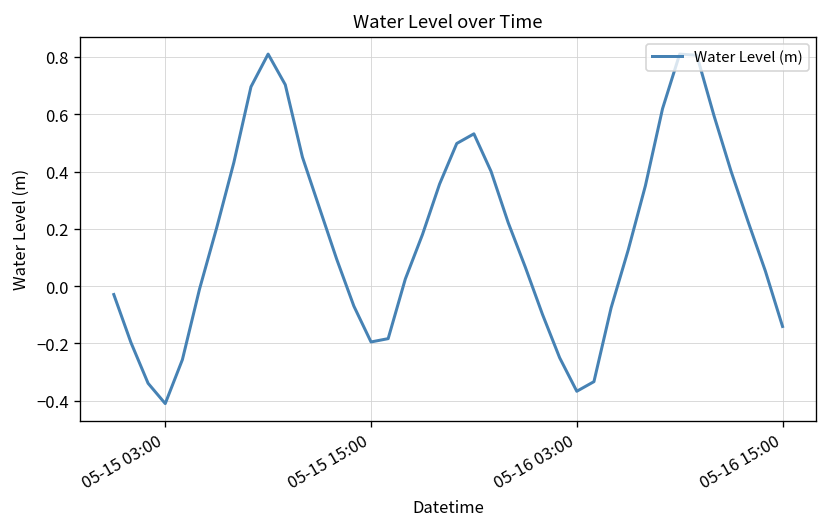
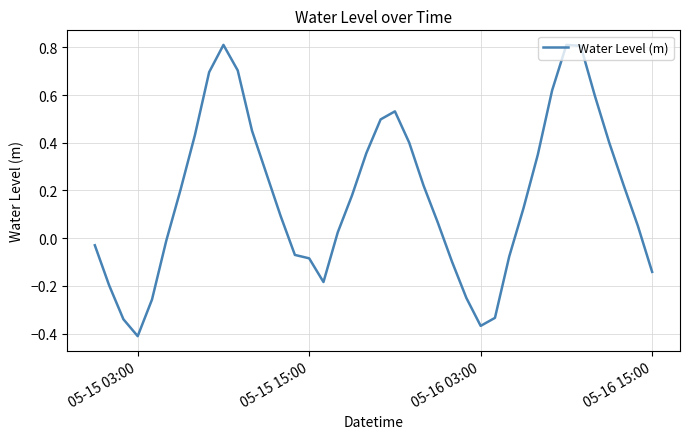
  {
    "05-15 03:00": -0.41,
-   "05-15 15:00": -0.20,
+   "05-15 15:00": -0.08,
    "05-16 03:00": -0.37,
    "05-16 15:00": -0.14
  }
